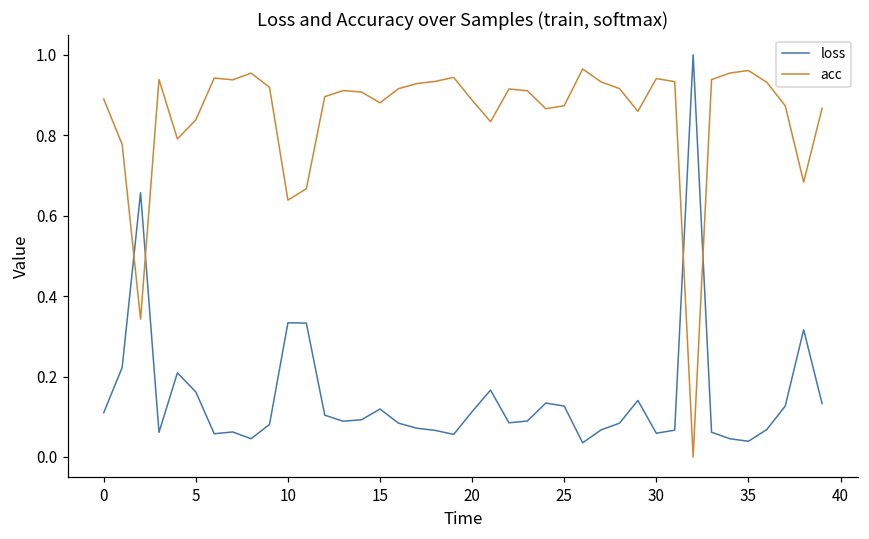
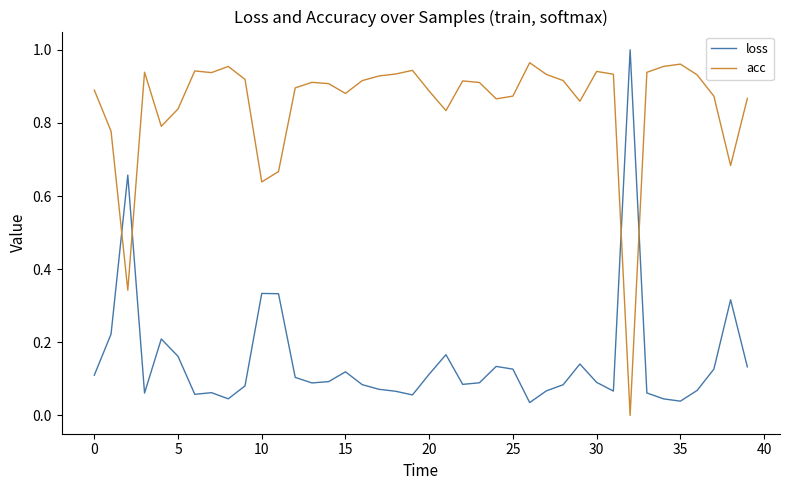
  {
    "loss": {
      "0": 0.11,
      "5": 0.16,
      "10": 0.33,
      "15": 0.12,
      "20": 0.11,
      "25": 0.13,
-     "30": 0.06,
+     "30": 0.09,
      "35": 0.04
    },
    "acc": {
      "0": 0.89,
      "5": 0.84,
      "10": 0.64,
      "15": 0.88,
      "20": 0.89,
      "25": 0.87,
      "30": 0.94,
      "35": 0.96
    }
  }
